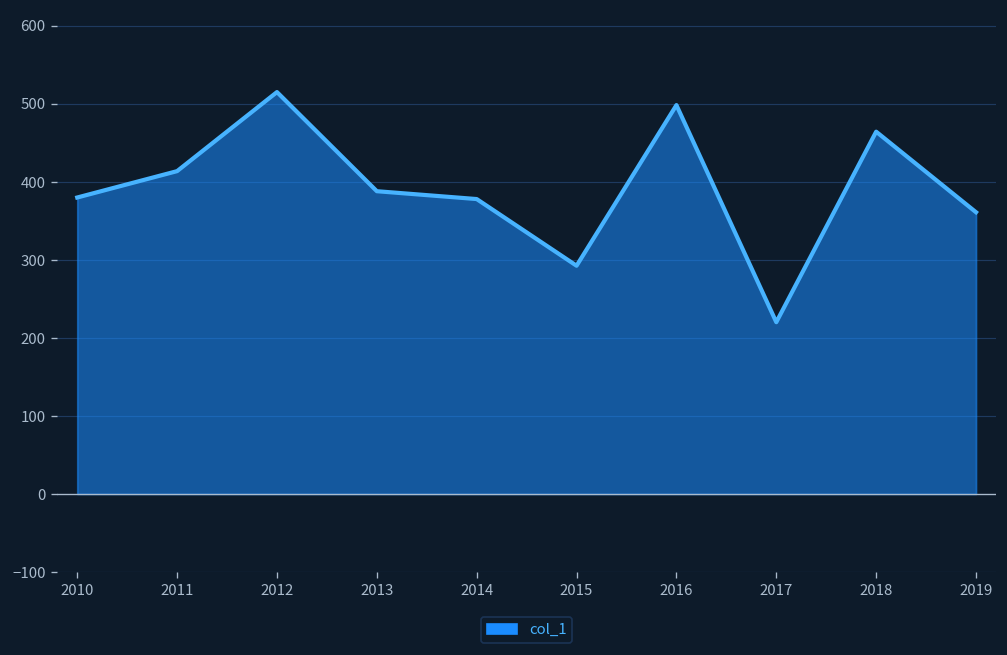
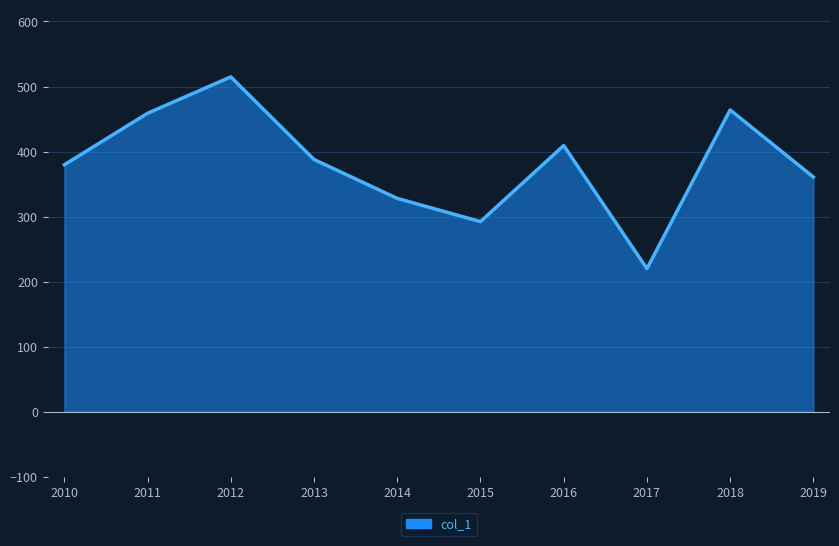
  {
    "2010": 380,
-   "2011": 410,
+   "2011": 460,
    "2012": 510,
    "2013": 390,
-   "2014": 380,
+   "2014": 330,
    "2015": 290,
-   "2016": 500,
+   "2016": 410,
    "2017": 220,
    "2018": 460,
    "2019": 360
  }
